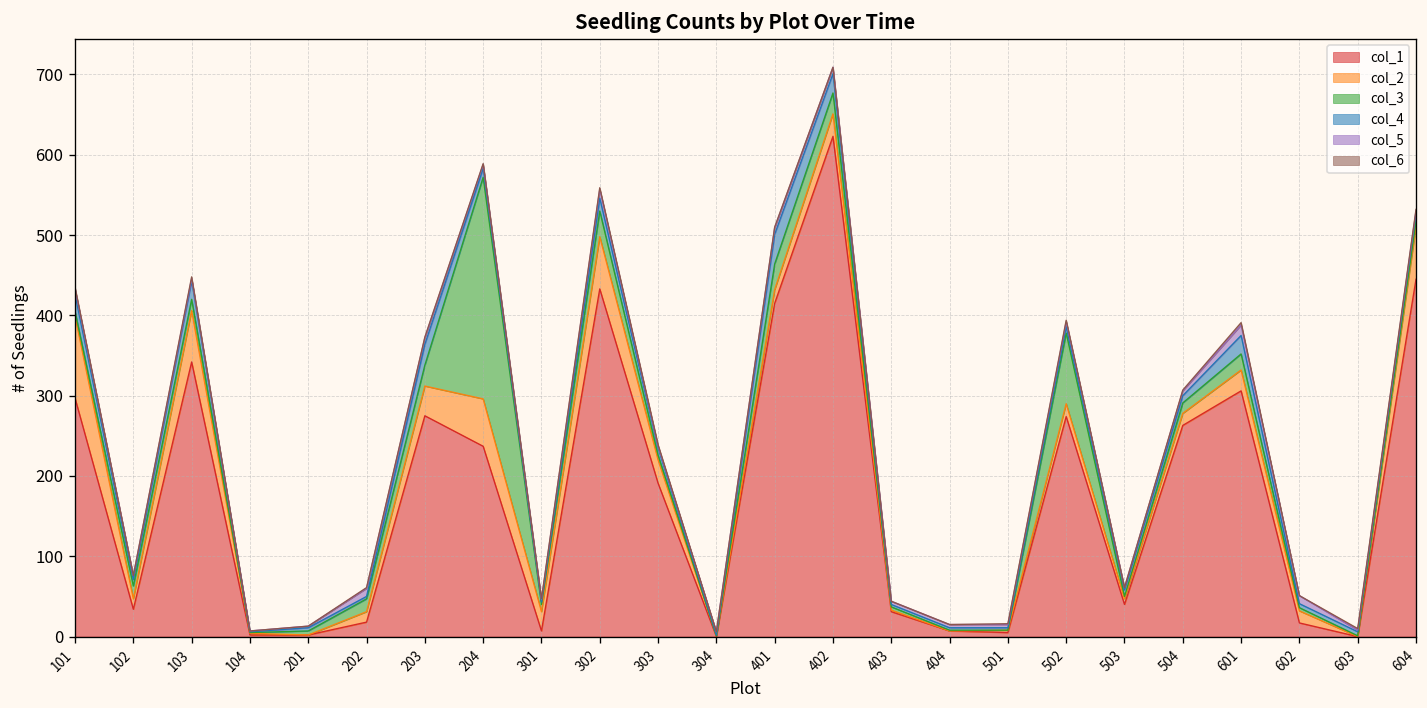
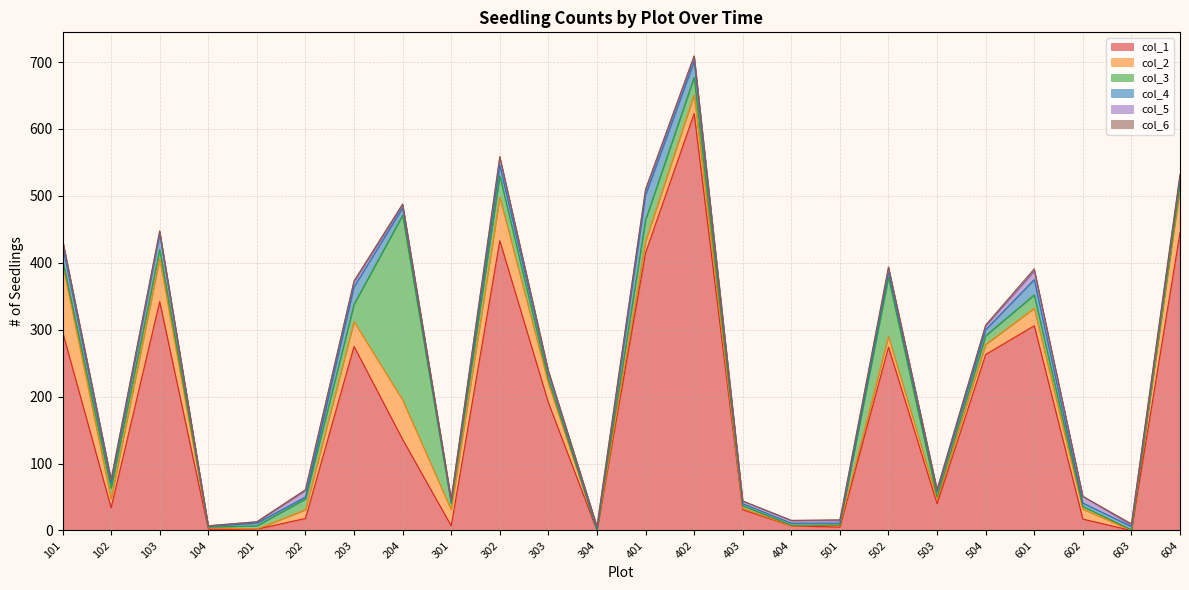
  {
    "col_1": {
      "101": 300,
      "102": 30,
      "103": 340,
      "202": 20,
      "203": 280,
-     "204": 240,
+     "204": 140,
      "301": 10,
      "302": 430,
      "303": 190,
      "401": 420,
      "402": 620,
      "502": 270,
      "503": 40,
      "504": 260,
      "601": 310,
      "602": 20,
      "604": 450
    },
    "col_2": {
      "101": 100,
      "102": 10,
      "103": 60,
      "202": 10,
      "203": 40,
      "204": 60,
      "301": 20,
      "302": 70,
      "303": 30,
      "401": 20,
      "402": 30,
      "502": 20,
      "504": 20,
      "601": 30,
      "602": 20,
      "604": 70
    },
    "col_3": {
      "101": 10,
      "102": 20,
      "103": 10,
      "201": 10,
      "203": 30,
      "204": 280,
      "302": 30,
      "303": 10,
      "401": 30,
      "402": 30,
      "502": 90,
      "504": 10,
      "601": 20,
      "602": 0,
      "604": 10
    },
    "col_4": {
      "101": 20,
      "102": 10,
      "203": 30,
      "204": 10,
      "302": 20,
      "401": 40,
      "402": 20,
      "502": 10,
      "504": 10,
      "601": 20,
      "602": 10
    }
  }
